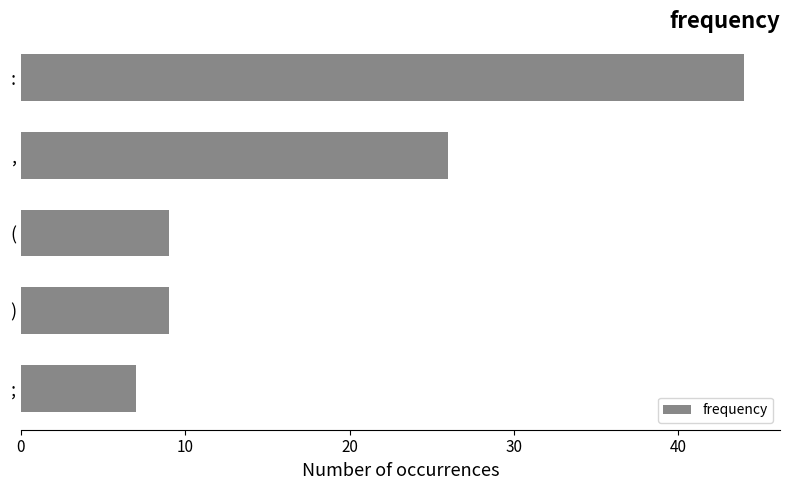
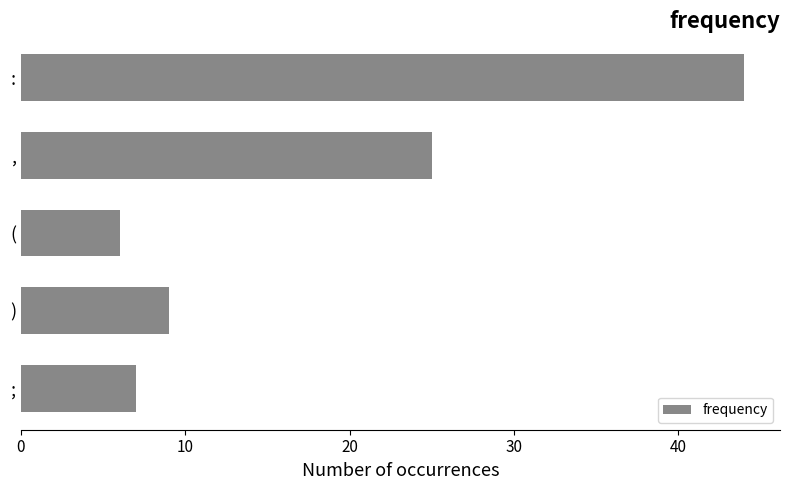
  {
    ":": 44,
-   ",": 26,
-   "(": 9,
+   ",": 25,
+   "(": 6,
    ")": 9,
    ";": 7
  }
